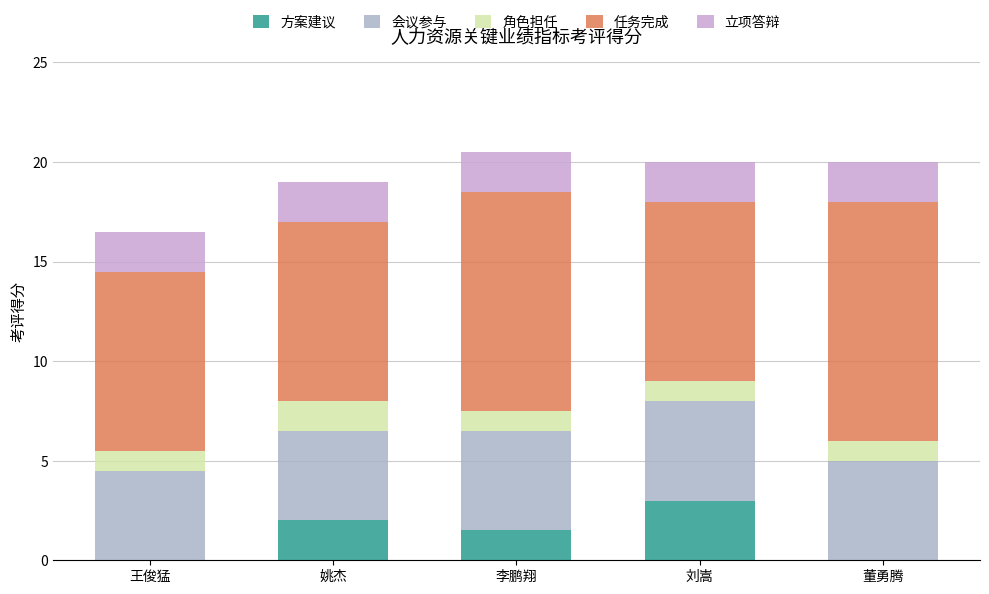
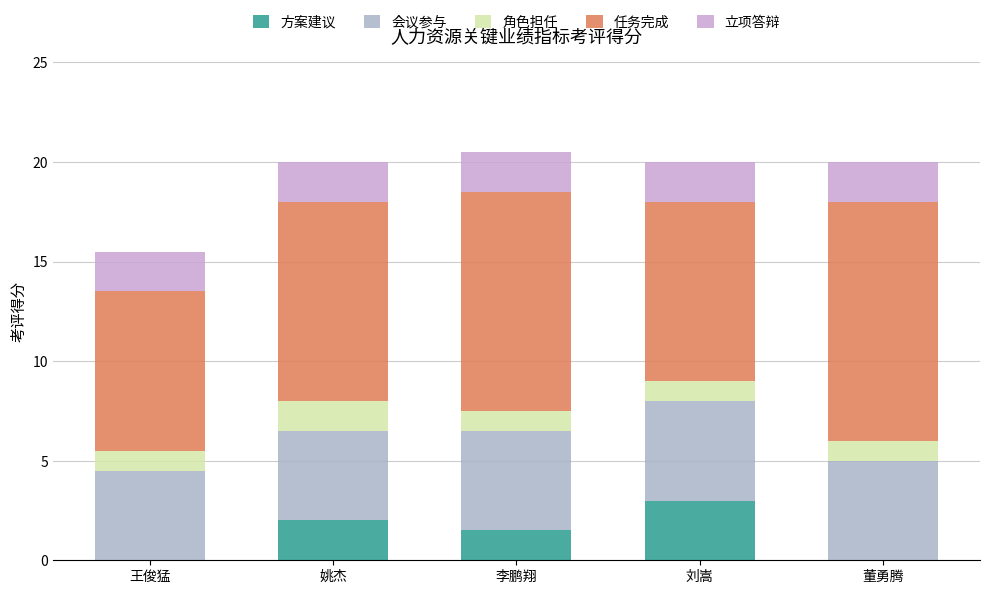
  {
    "方案建议": {
      "王俊猛": 0,
      "姚杰": 2,
      "李鹏翔": 1.5,
      "刘嵩": 3,
      "董勇腾": 0
    },
    "角色担任": {
      "王俊猛": 1,
      "姚杰": 1.5,
      "李鹏翔": 1,
      "刘嵩": 1,
      "董勇腾": 1
    },
    "任务完成": {
-     "王俊猛": 9,
-     "姚杰": 9,
+     "王俊猛": 8,
+     "姚杰": 10,
      "李鹏翔": 11,
      "刘嵩": 9,
      "董勇腾": 12
    }
  }
